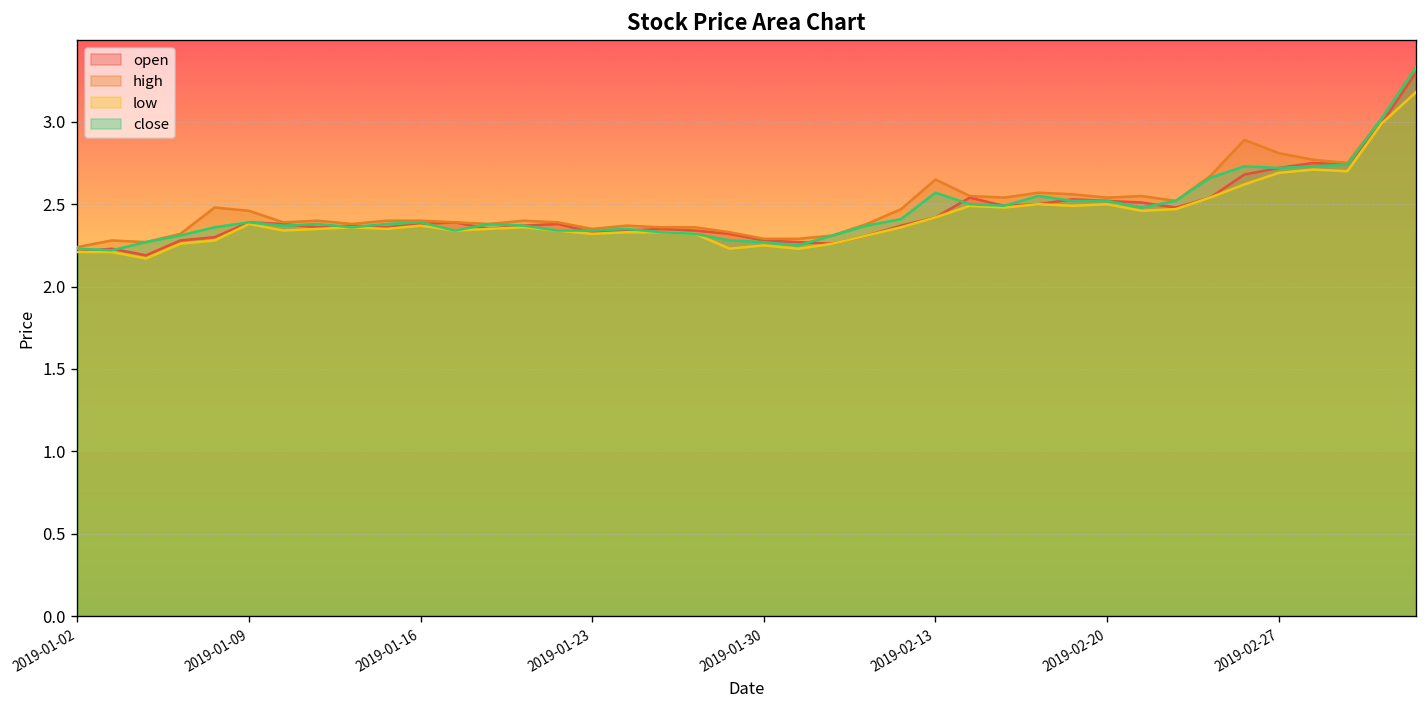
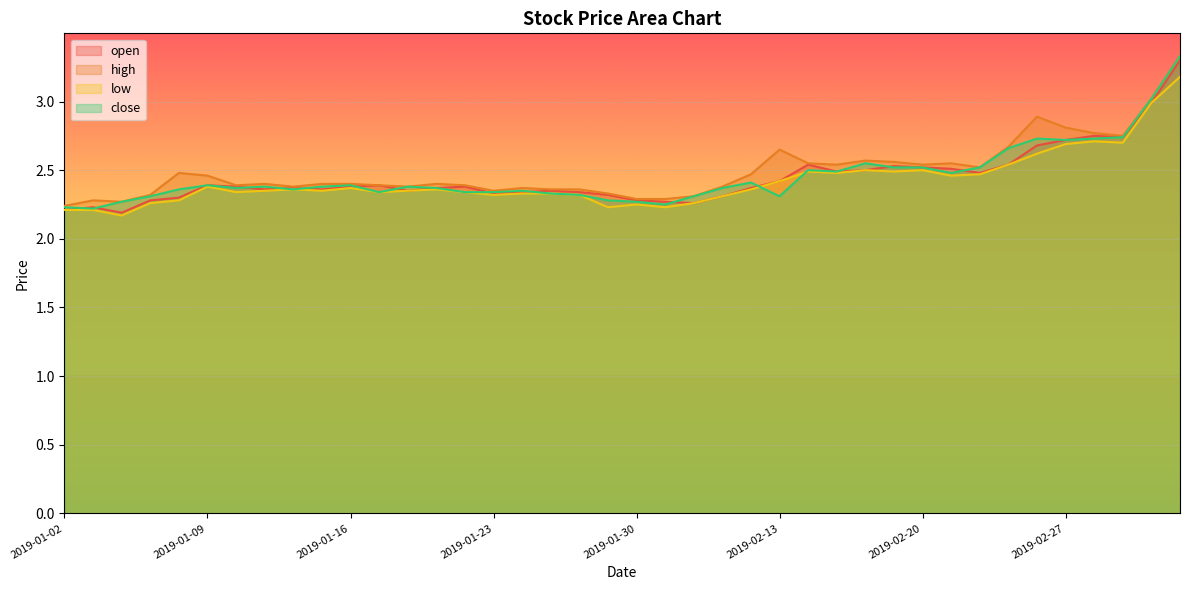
  {
    "close": {
-     "2019-02-13": 2.57
+     "2019-02-13": 2.31
    }
  }
